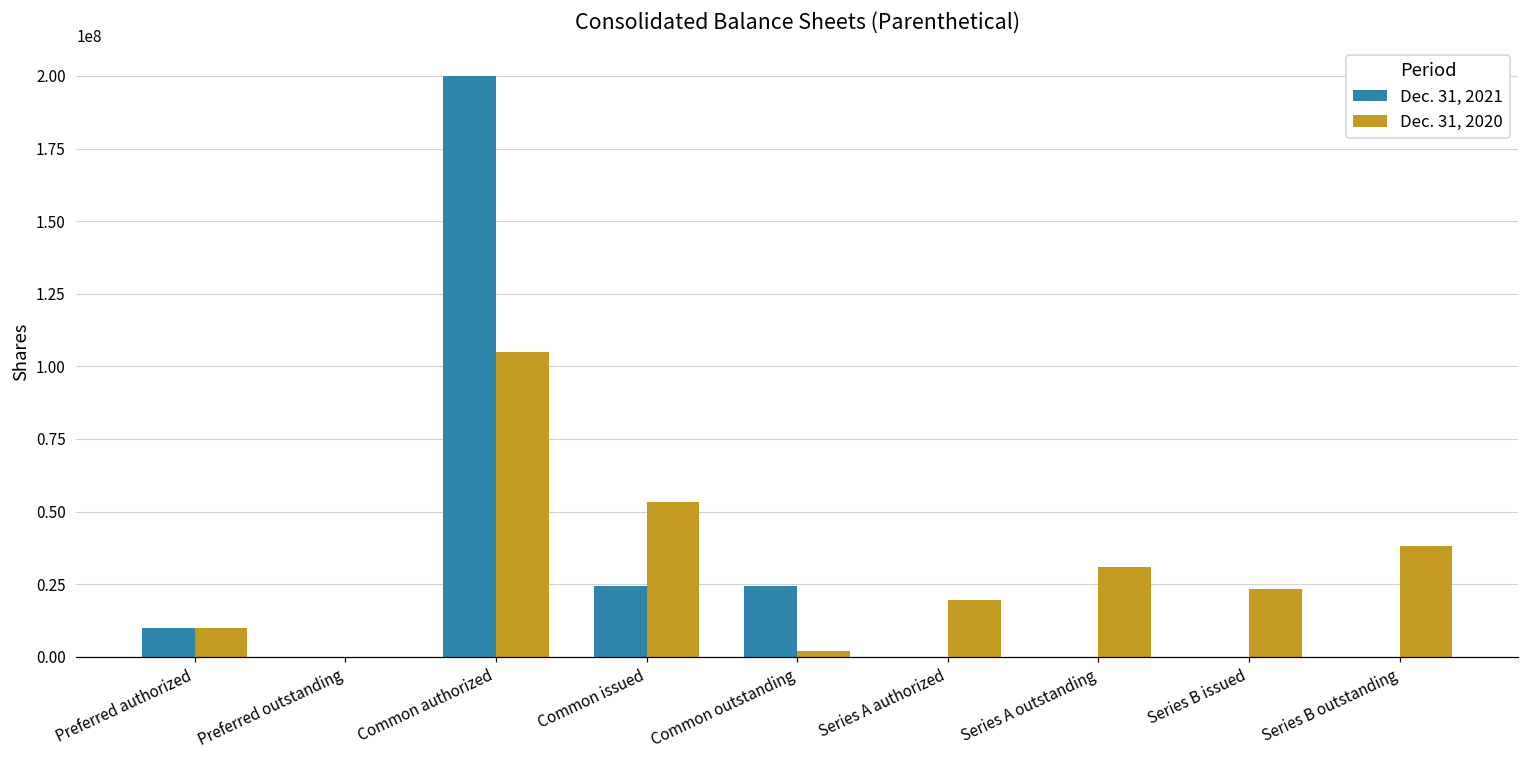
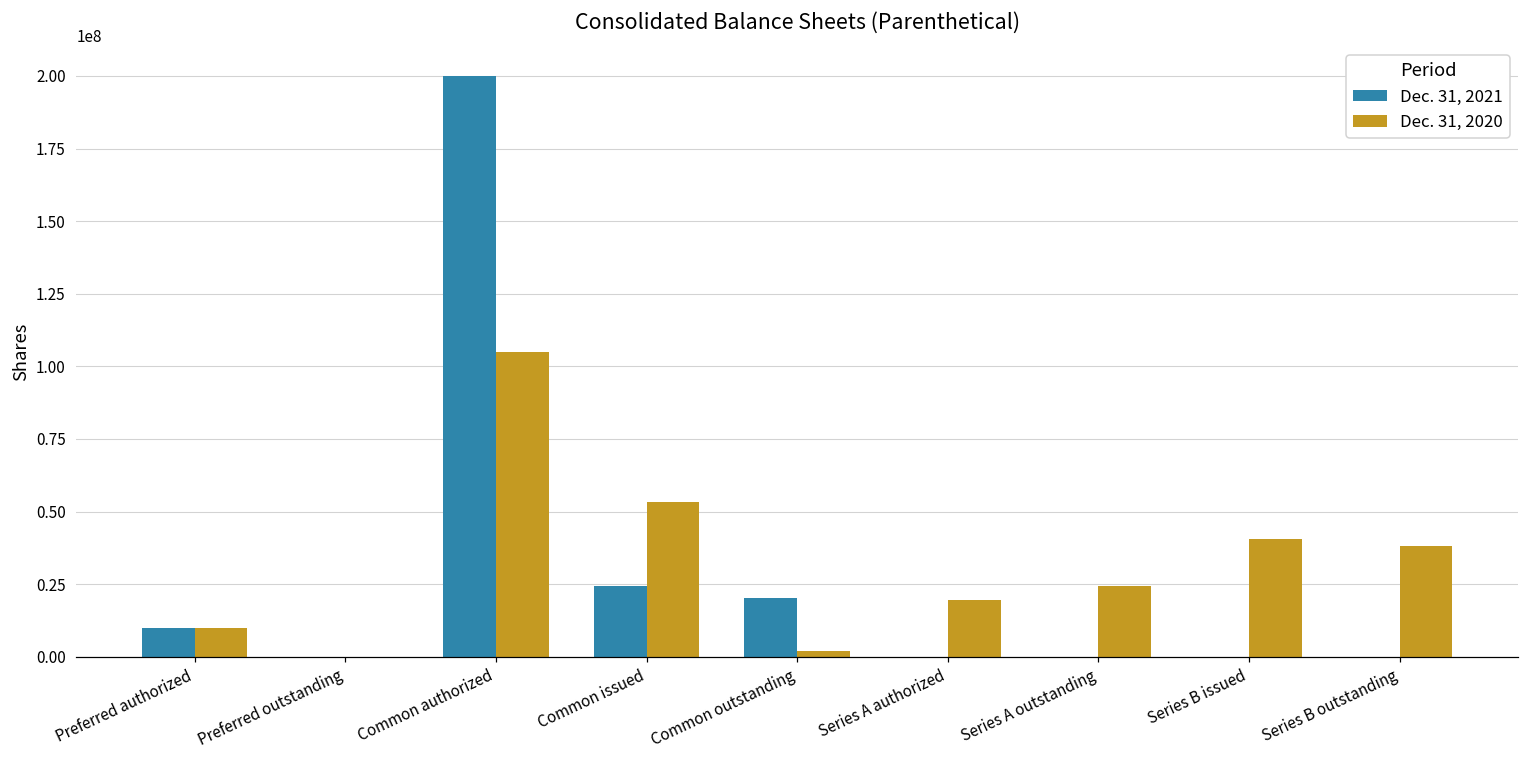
  {
    "Dec. 31, 2021": {
      "Preferred authorized": 10000000,
      "Preferred outstanding": 0,
      "Common authorized": 200000000,
      "Common issued": 24000000,
-     "Common outstanding": 24000000,
+     "Common outstanding": 20000000,
      "Series A authorized": 0,
      "Series A outstanding": 0,
      "Series B issued": 0,
      "Series B outstanding": 0
    },
    "Dec. 31, 2020": {
      "Preferred authorized": 10000000,
      "Preferred outstanding": 0,
      "Common authorized": 105000000,
      "Common issued": 53000000,
      "Common outstanding": 2000000,
      "Series A authorized": 20000000,
-     "Series A outstanding": 31000000,
-     "Series B issued": 23000000,
+     "Series A outstanding": 24000000,
+     "Series B issued": 40000000,
      "Series B outstanding": 38000000
    }
  }
